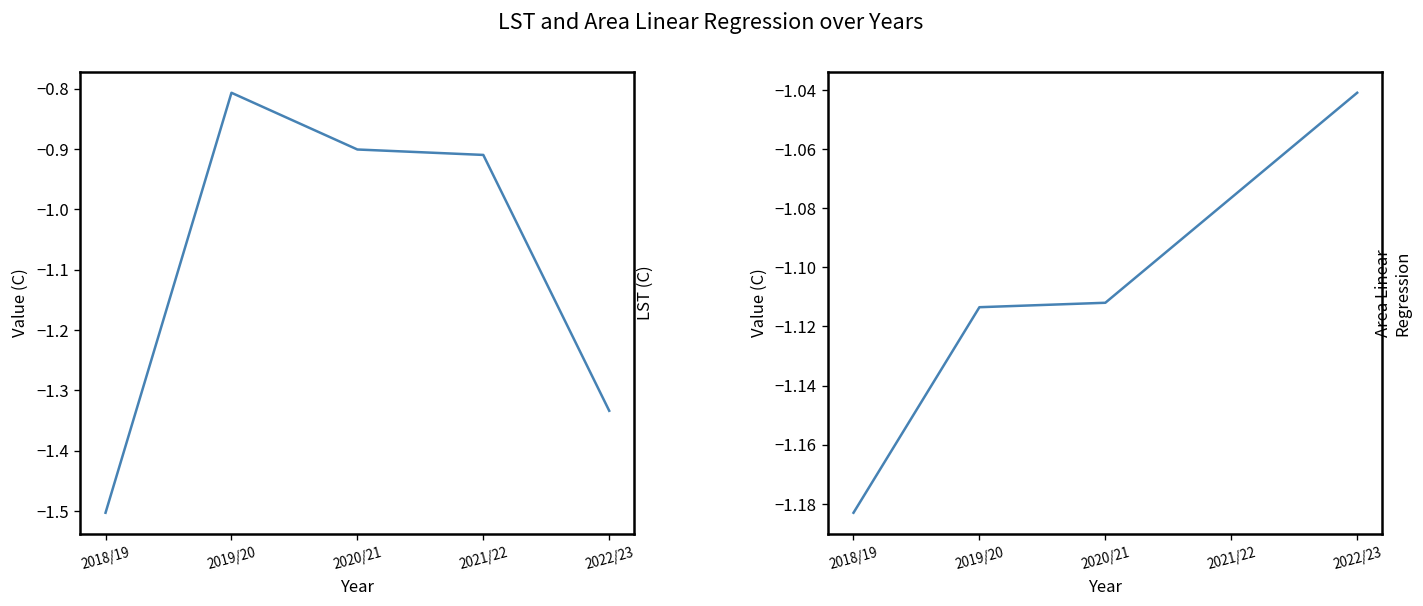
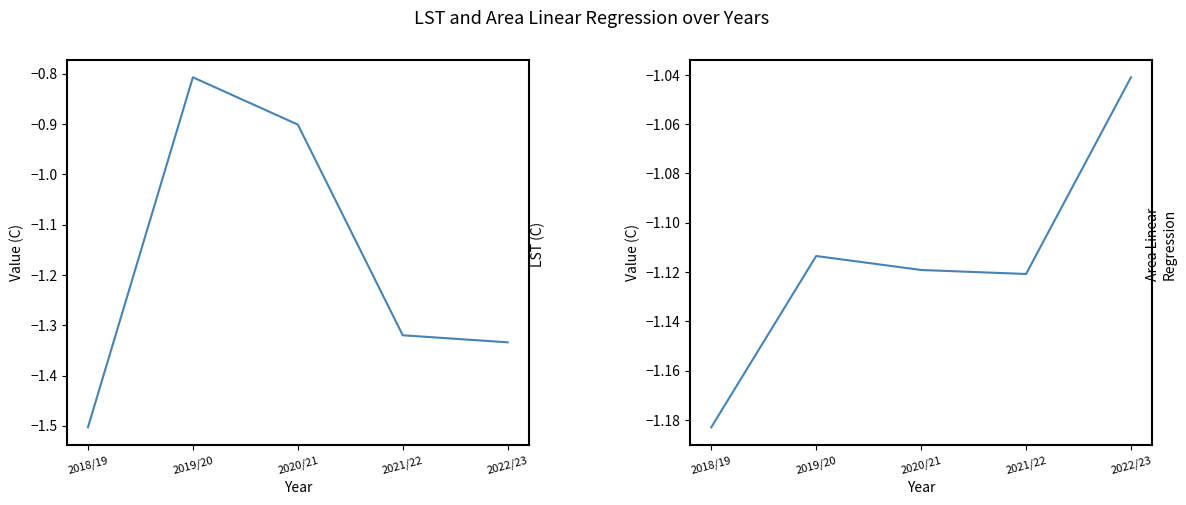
  {
    "LST (C)": {
      "2018/19": -1.50,
      "2019/20": -0.81,
      "2020/21": -0.90,
-     "2021/22": -0.91,
+     "2021/22": -1.32,
      "2022/23": -1.33
    },
    "Area Linear Regression": {
      "2018/19": -1.183,
      "2019/20": -1.114,
-     "2020/21": -1.112,
-     "2021/22": -1.077,
+     "2020/21": -1.119,
+     "2021/22": -1.121,
      "2022/23": -1.041
    }
  }
